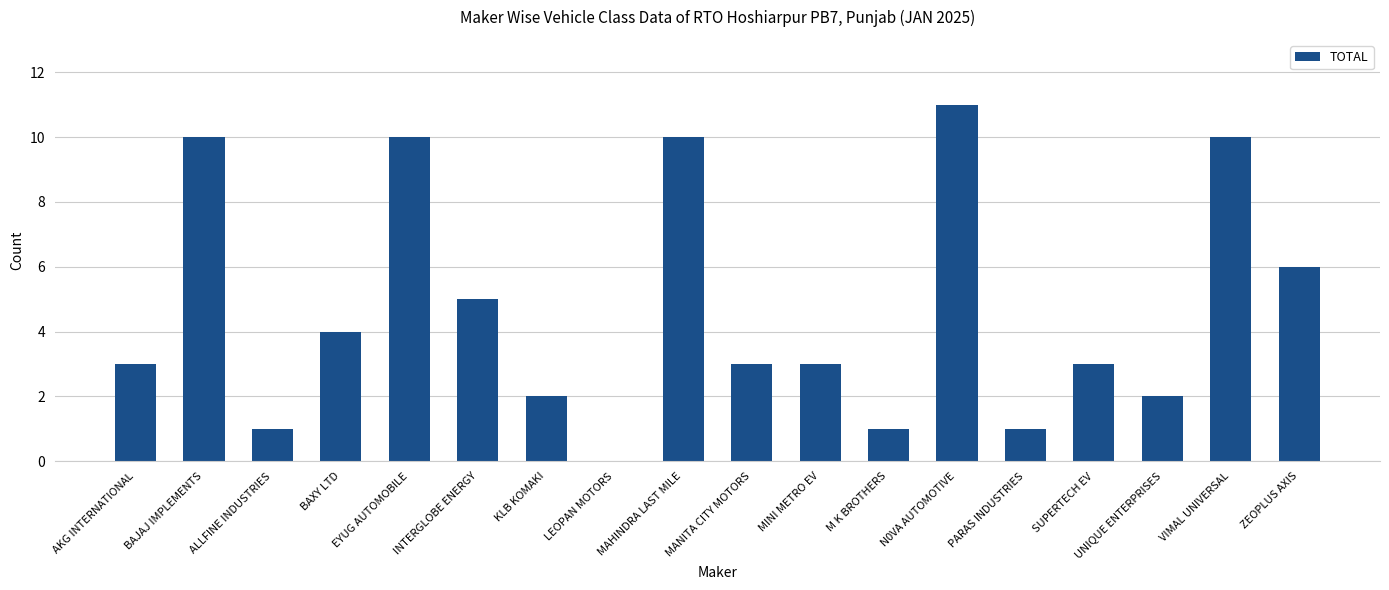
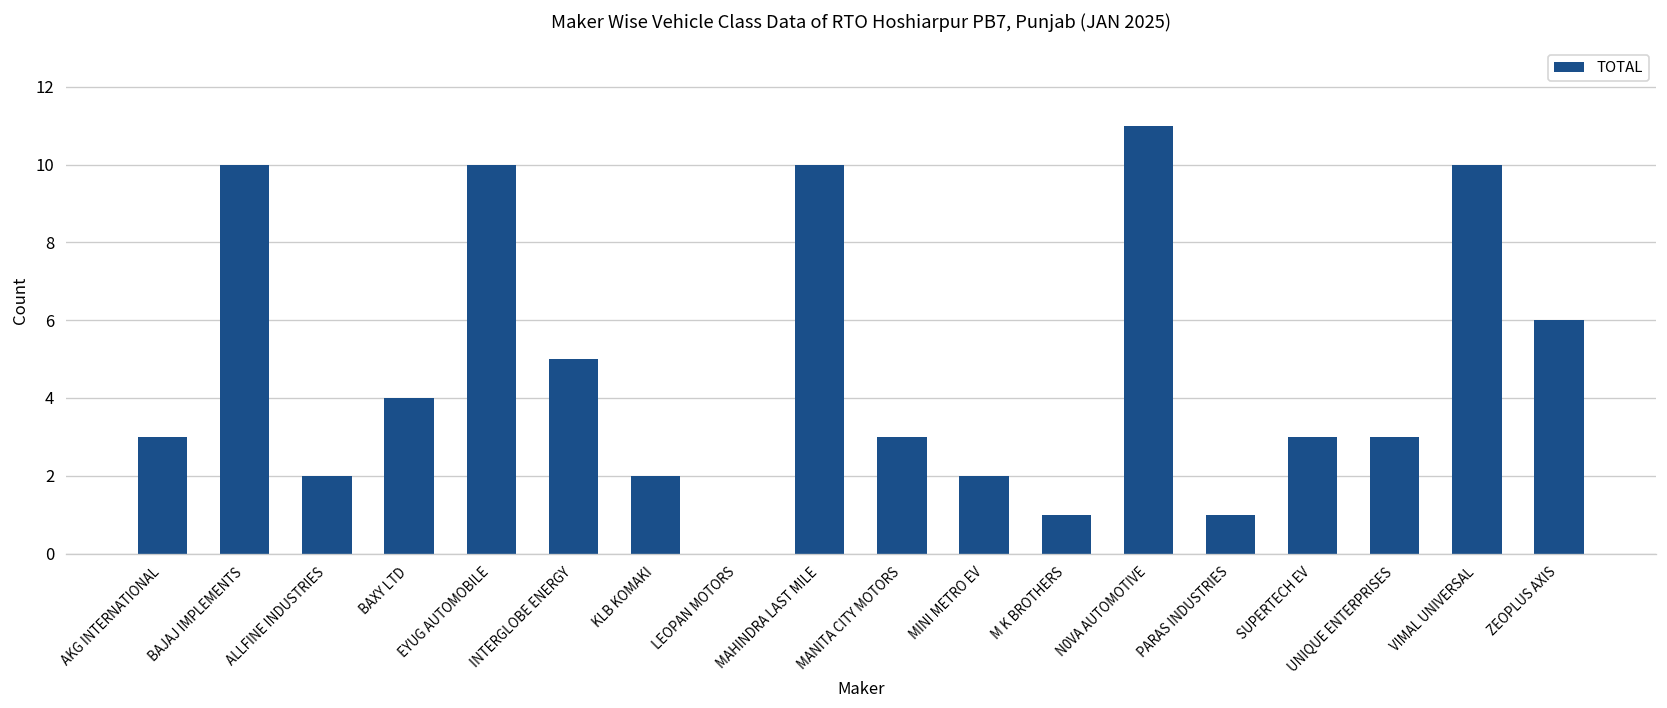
  {
    "AKG INTERNATIONAL": 3,
    "BAJAJ IMPLEMENTS": 10,
-   "ALLFINE INDUSTRIES": 1,
+   "ALLFINE INDUSTRIES": 2,
    "BAXY LTD": 4,
    "EYUG AUTOMOBILE": 10,
    "INTERGLOBE ENERGY": 5,
    "KLB KOMAKI": 2,
    "LEOPAN MOTORS": 0,
    "MAHINDRA LAST MILE": 10,
    "MANITA CITY MOTORS": 3,
-   "MINI METRO EV": 3,
+   "MINI METRO EV": 2,
    "M K BROTHERS": 1,
    "N0VA AUTOMOTIVE": 11,
    "PARAS INDUSTRIES": 1,
    "SUPERTECH EV": 3,
-   "UNIQUE ENTERPRISES": 2,
+   "UNIQUE ENTERPRISES": 3,
    "VIMAL UNIVERSAL": 10,
    "ZEOPLUS AXIS": 6
  }
